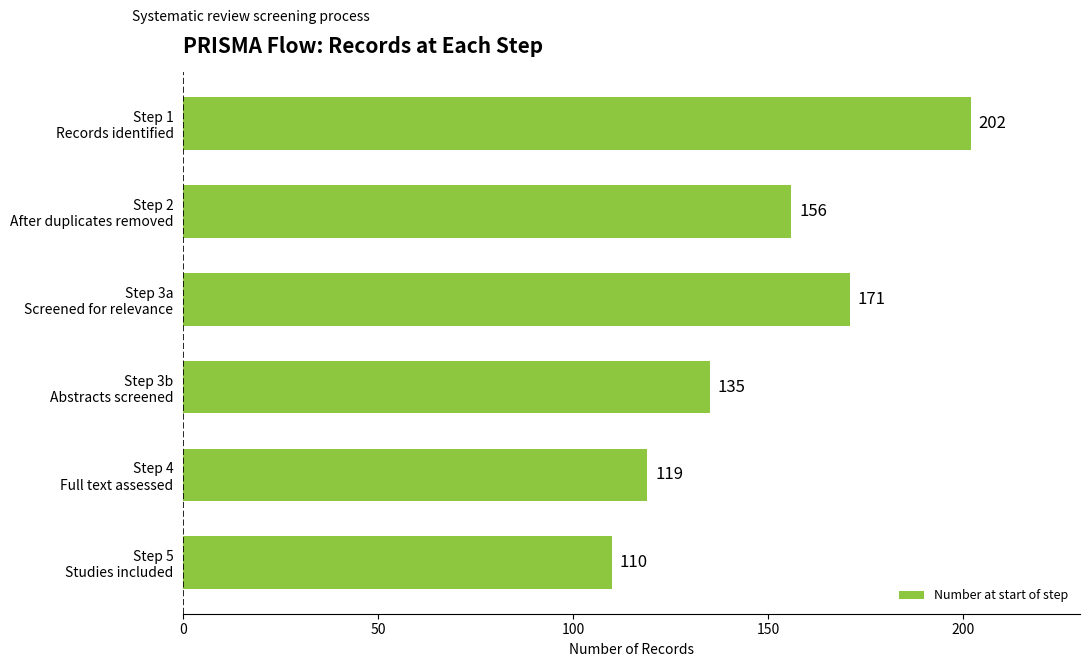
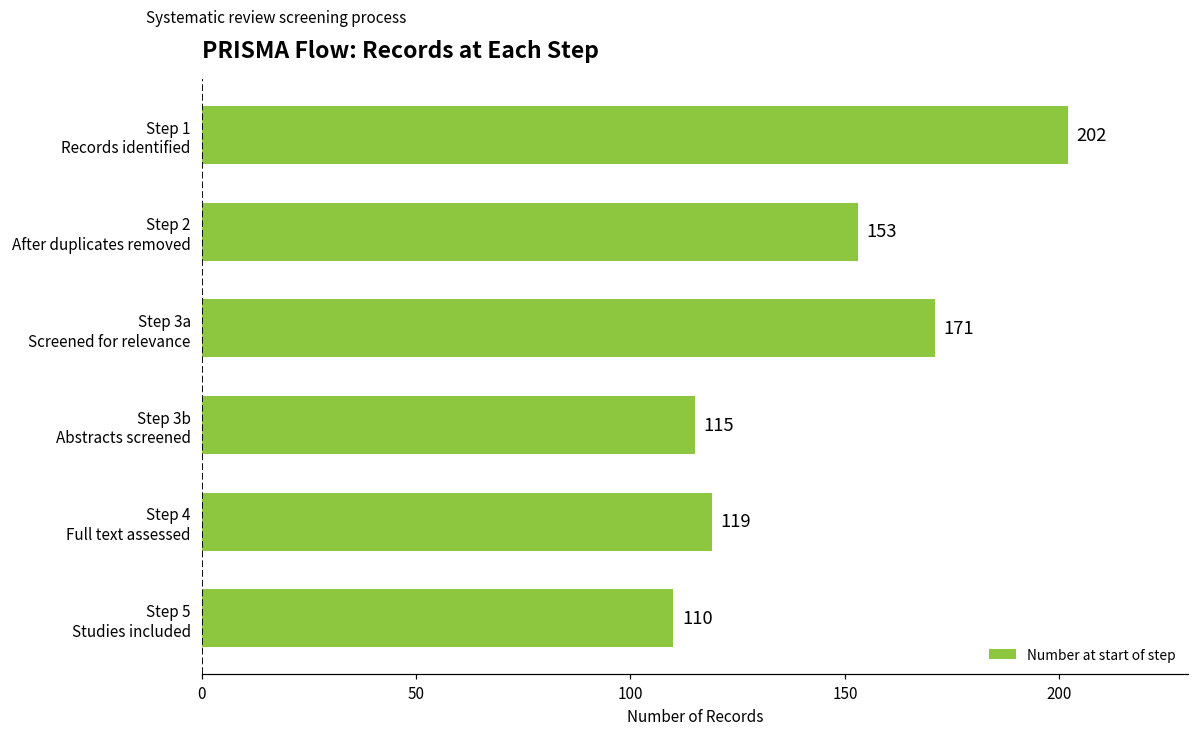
  {
    "Step 1 Records identified": 202,
-   "Step 2 After duplicates removed": 156,
+   "Step 2 After duplicates removed": 153,
    "Step 3a Screened for relevance": 171,
-   "Step 3b Abstracts screened": 135,
+   "Step 3b Abstracts screened": 115,
    "Step 4 Full text assessed": 119,
    "Step 5 Studies included": 110
  }
